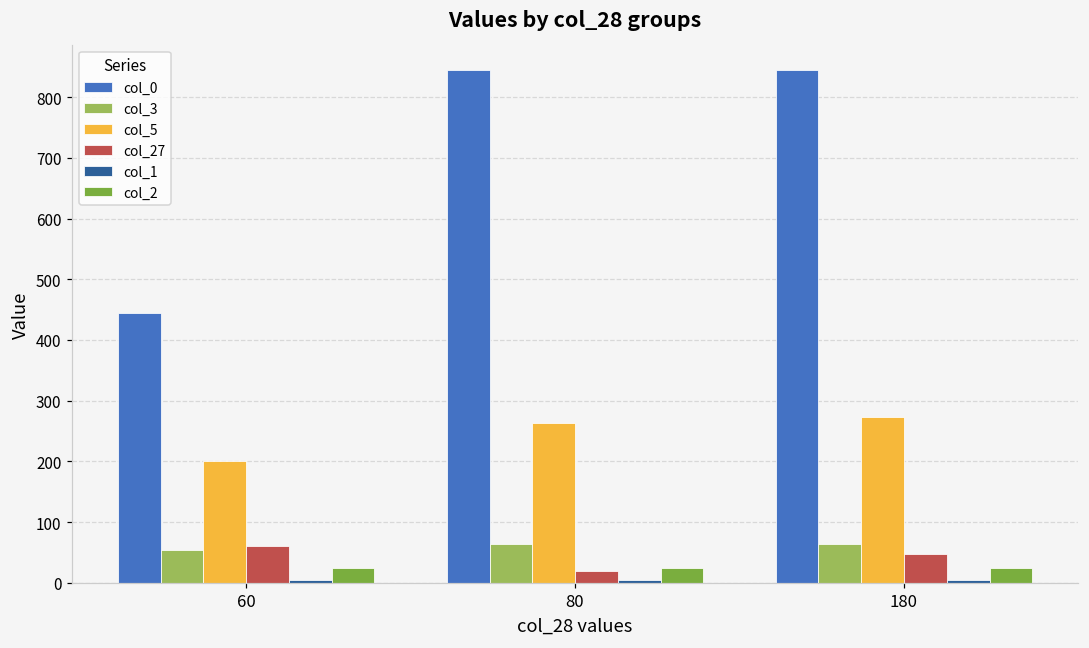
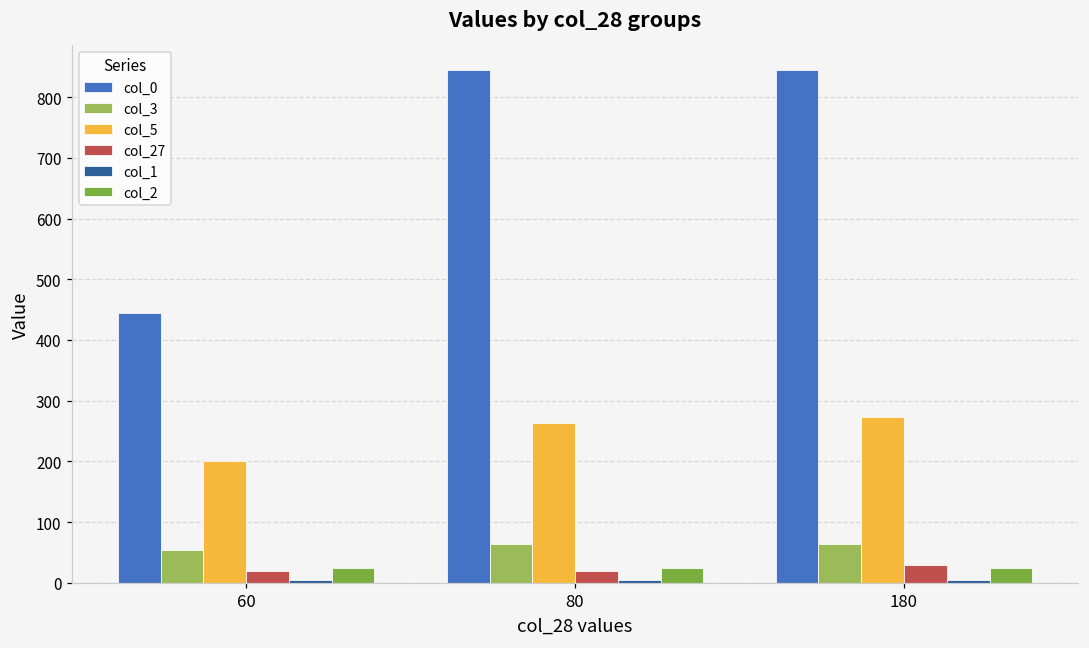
  {
    "col_5": {
      "60": 200,
      "80": 260,
      "180": 270
    },
    "col_27": {
-     "60": 60,
+     "60": 20,
      "80": 20,
-     "180": 50
+     "180": 30
    }
  }
